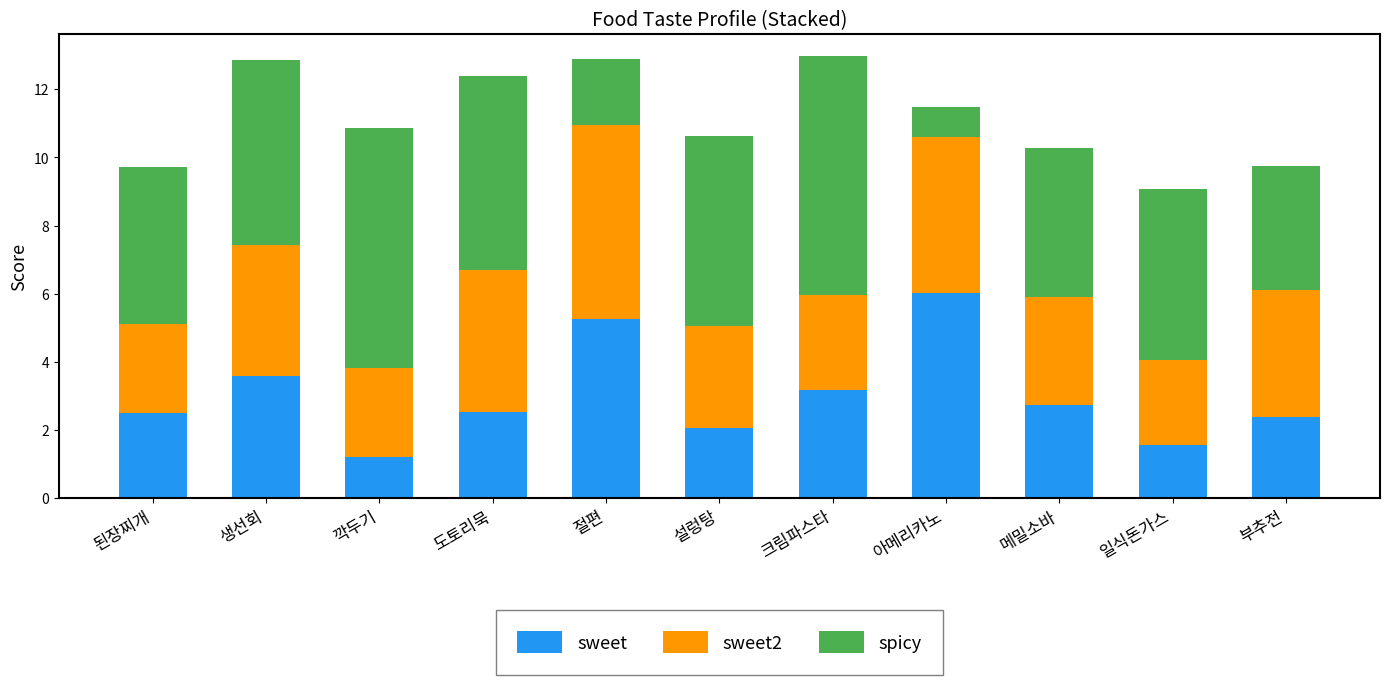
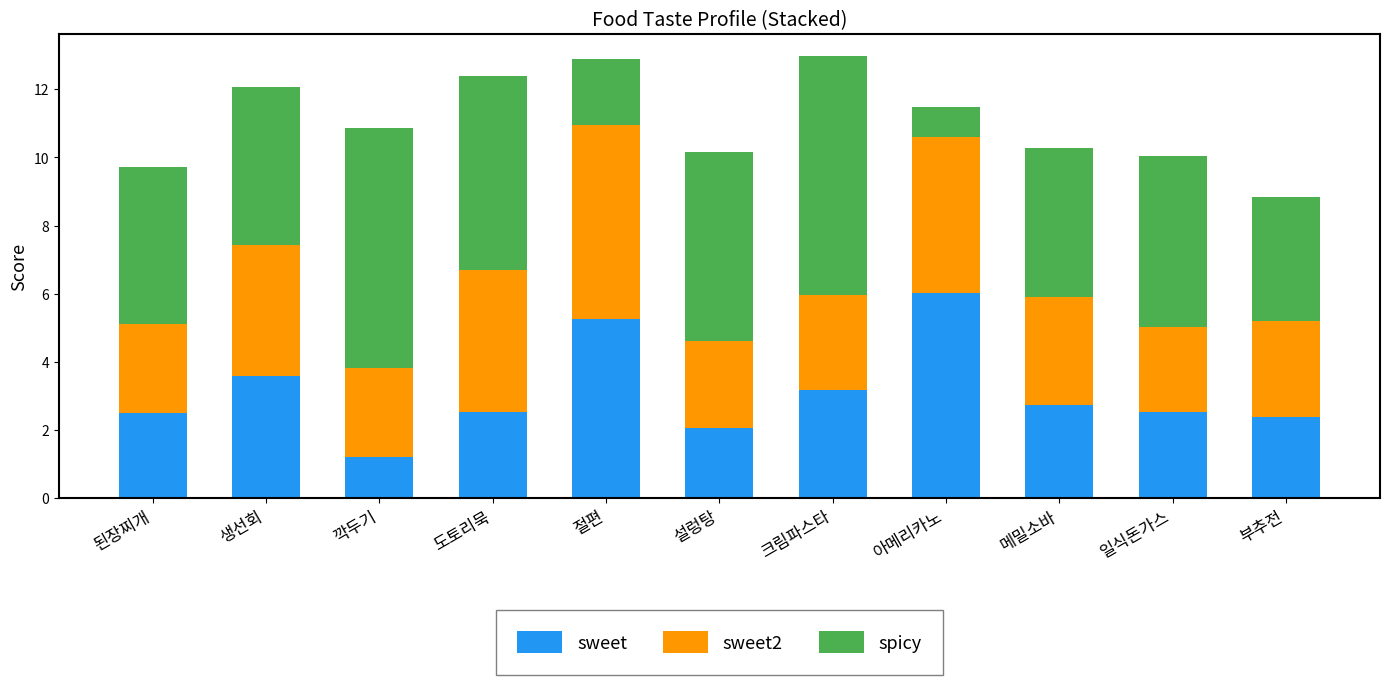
  {
    "sweet": {
      "된장찌개": 2.5,
      "생선회": 3.6,
      "깍두기": 1.2,
      "도토리묵": 2.5,
      "절편": 5.3,
      "설렁탕": 2.1,
      "크림파스타": 3.2,
      "아메리카노": 6.0,
      "메밀소바": 2.7,
-     "일식돈가스": 1.6,
+     "일식돈가스": 2.5,
      "부추전": 2.4
    },
    "sweet2": {
      "된장찌개": 2.6,
      "생선회": 3.8,
      "깍두기": 2.6,
      "도토리묵": 4.2,
      "절편": 5.7,
-     "설렁탕": 3.0,
+     "설렁탕": 2.6,
      "크림파스타": 2.8,
      "아메리카노": 4.6,
      "메밀소바": 3.2,
      "일식돈가스": 2.5,
-     "부추전": 3.7
+     "부추전": 2.8
    },
    "spicy": {
      "된장찌개": 4.6,
-     "생선회": 5.4,
+     "생선회": 4.6,
      "깍두기": 7.1,
      "도토리묵": 5.7,
      "절편": 2.0,
      "설렁탕": 5.6,
      "크림파스타": 7.0,
      "아메리카노": 0.9,
      "메밀소바": 4.4,
      "일식돈가스": 5.0,
      "부추전": 3.6
    }
  }
